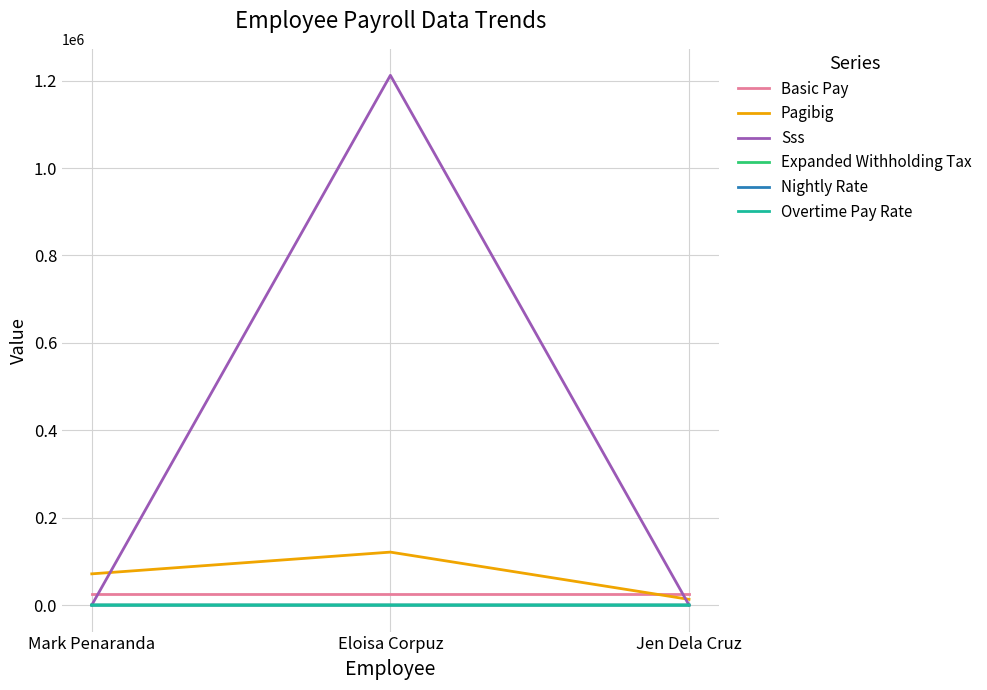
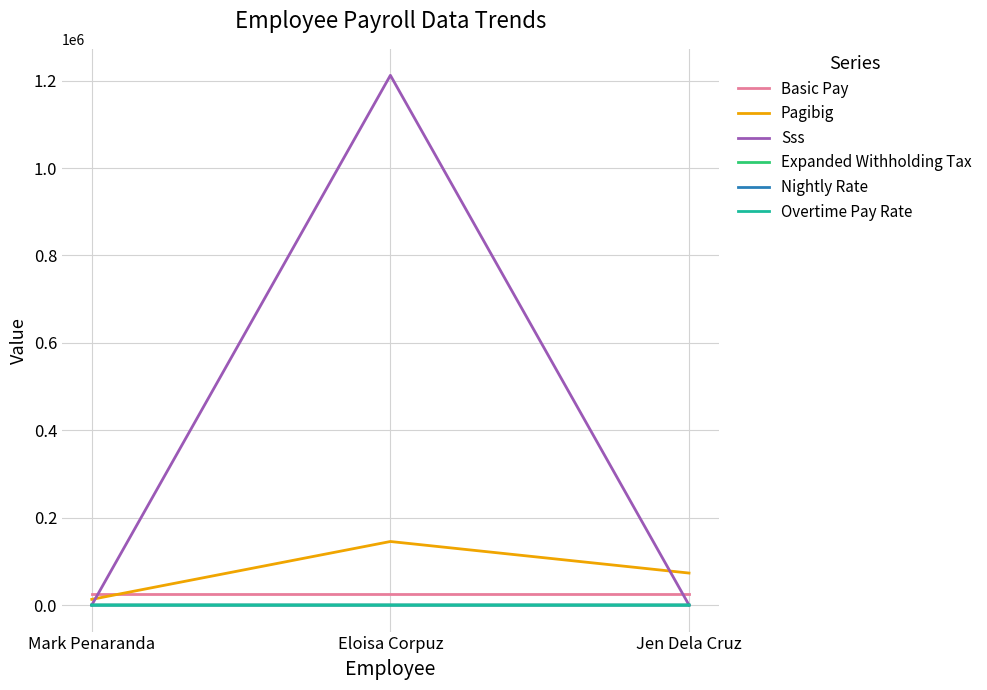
  {
    "Basic Pay": {
      "Mark Penaranda": 30000,
      "Eloisa Corpuz": 30000,
      "Jen Dela Cruz": 30000
    },
    "Pagibig": {
-     "Mark Penaranda": 70000,
-     "Eloisa Corpuz": 120000,
-     "Jen Dela Cruz": 10000
+     "Mark Penaranda": 10000,
+     "Eloisa Corpuz": 150000,
+     "Jen Dela Cruz": 70000
    },
    "Sss": {
      "Eloisa Corpuz": 1210000
    },
    "Overtime Pay Rate": {
      "Eloisa Corpuz": 0
    }
  }
